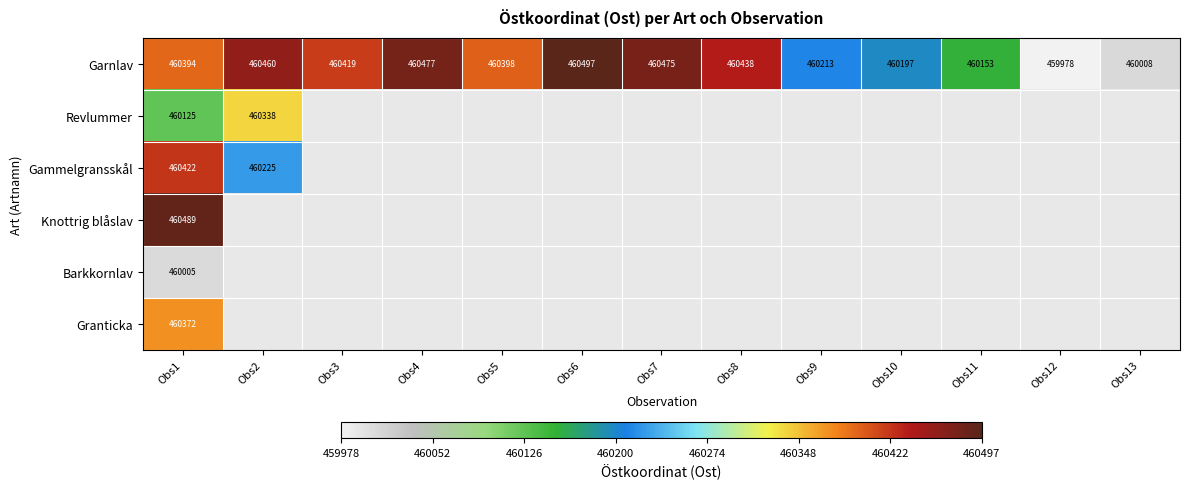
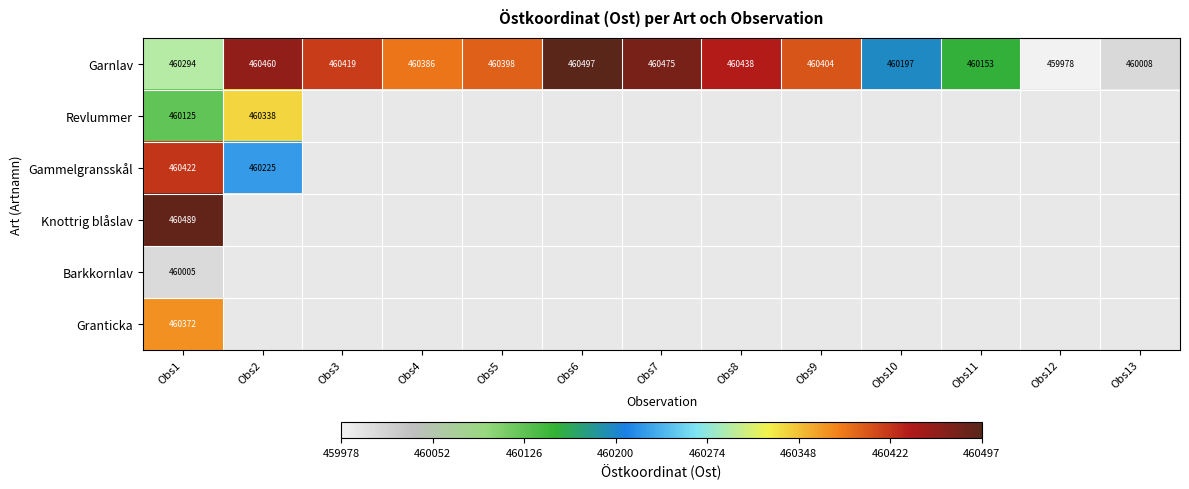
  {
    "Garnlav": {
-     "Obs1": 460394,
+     "Obs1": 460294,
      "Obs2": 460460,
      "Obs3": 460419,
-     "Obs4": 460477,
+     "Obs4": 460386,
      "Obs5": 460398,
      "Obs6": 460497,
      "Obs7": 460475,
      "Obs8": 460438,
-     "Obs9": 460213,
+     "Obs9": 460404,
      "Obs10": 460197,
      "Obs11": 460153,
      "Obs12": 459978,
      "Obs13": 460008
    },
    "Revlummer": {
      "Obs1": 460125,
      "Obs2": 460338
    },
    "Gammelgransskål": {
      "Obs1": 460422,
      "Obs2": 460225
    },
    "Knottrig blåslav": {
      "Obs1": 460489
    },
    "Barkkornlav": {
      "Obs1": 460005
    },
    "Granticka": {
      "Obs1": 460372
    }
  }
